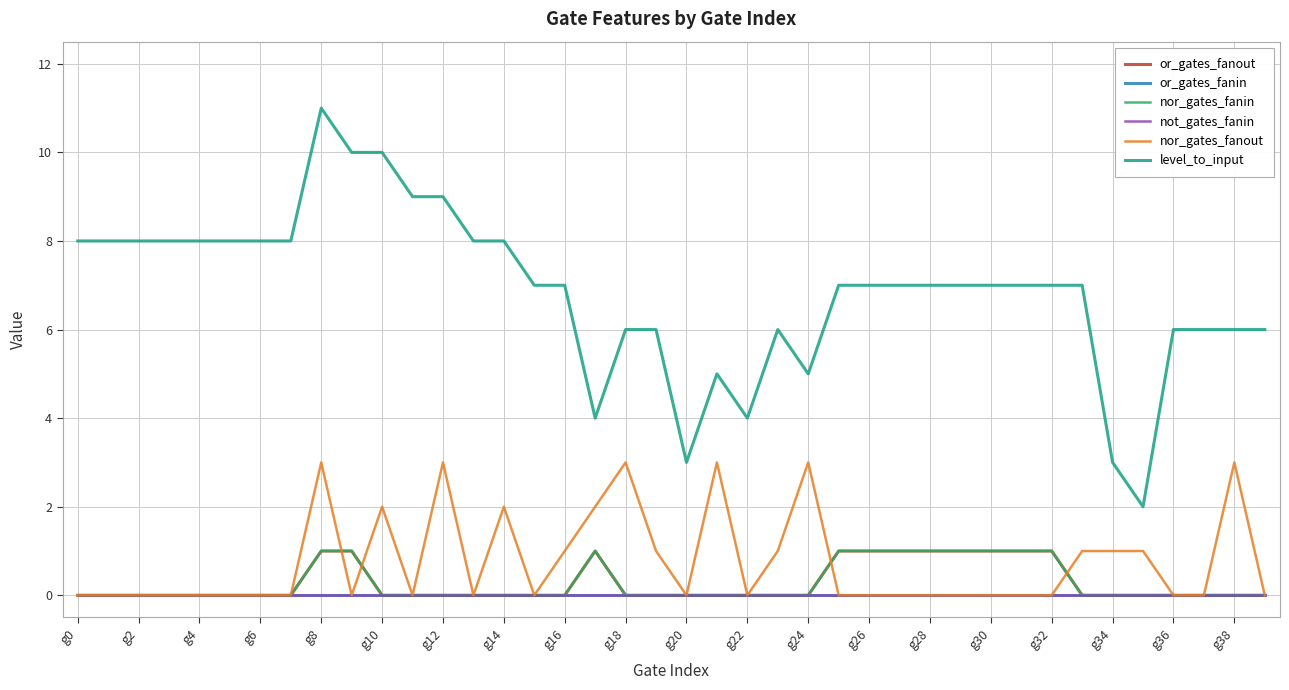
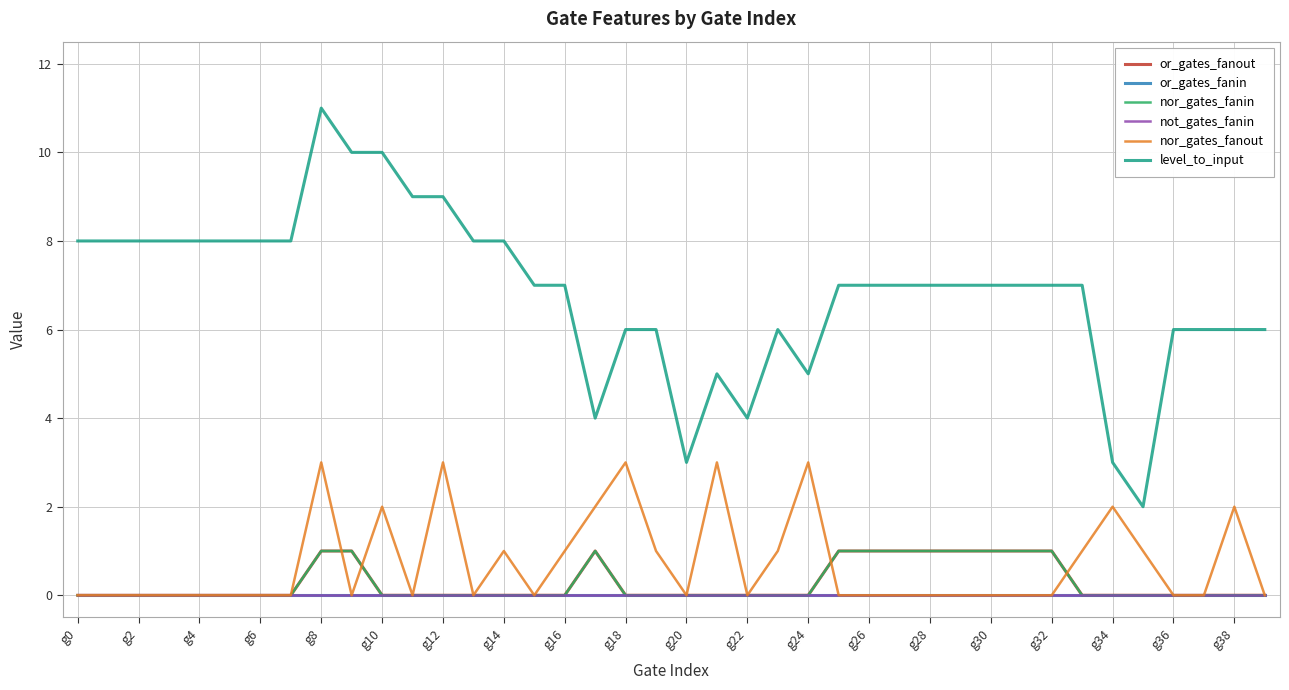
  {
    "not_gates_fanin": {
      "g8": 0
    },
    "nor_gates_fanout": {
      "g8": 3,
      "g10": 2,
      "g12": 3,
-     "g14": 2,
+     "g14": 1,
      "g16": 1,
      "g18": 3,
      "g24": 3,
-     "g34": 1,
-     "g38": 3
+     "g34": 2,
+     "g38": 2
    }
  }
